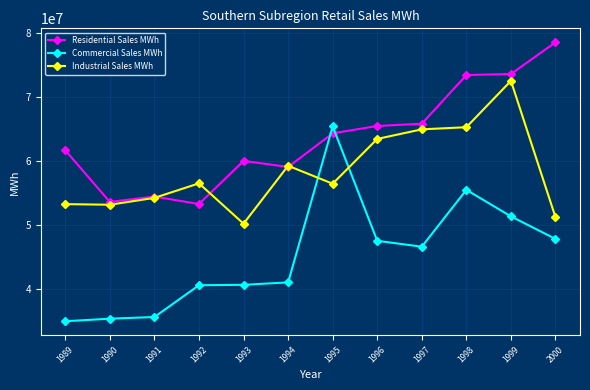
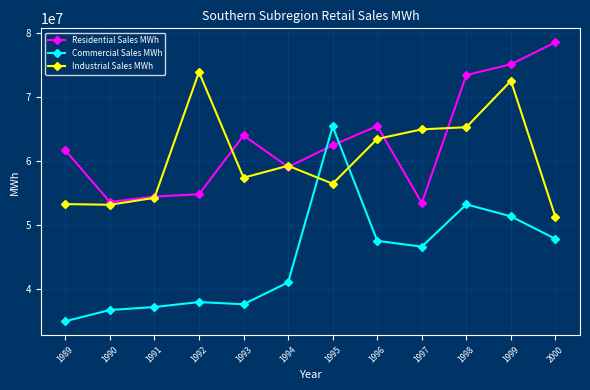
  {
    "Residential Sales MWh": {
      "1989": 62000000,
      "1990": 54000000,
-     "1992": 53000000,
-     "1993": 60000000,
-     "1995": 64000000,
+     "1992": 55000000,
+     "1993": 64000000,
+     "1995": 62000000,
      "1996": 65000000,
-     "1997": 66000000,
+     "1997": 53000000,
      "1998": 73000000,
-     "1999": 74000000,
+     "1999": 75000000,
      "2000": 79000000
    },
    "Commercial Sales MWh": {
      "1989": 35000000,
-     "1990": 35000000,
-     "1991": 36000000,
-     "1992": 41000000,
-     "1993": 41000000,
+     "1990": 37000000,
+     "1991": 37000000,
+     "1992": 38000000,
+     "1993": 38000000,
      "1994": 41000000,
      "1995": 65000000,
      "1996": 48000000,
      "1997": 47000000,
-     "1998": 55000000,
+     "1998": 53000000,
      "1999": 51000000,
      "2000": 48000000
    },
    "Industrial Sales MWh": {
      "1989": 53000000,
      "1990": 53000000,
-     "1992": 56000000,
-     "1993": 50000000,
+     "1992": 74000000,
+     "1993": 57000000,
      "1995": 56000000,
      "1996": 63000000,
      "1997": 65000000,
      "1998": 65000000,
      "1999": 72000000,
      "2000": 51000000
    }
  }
